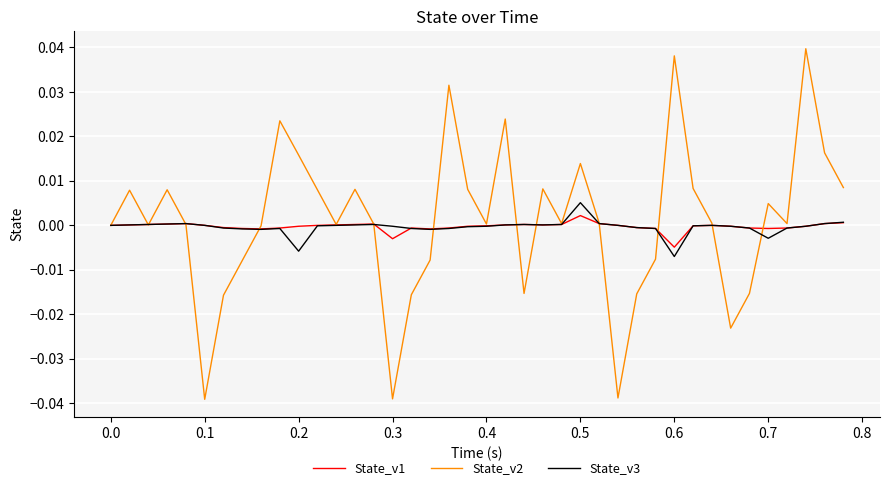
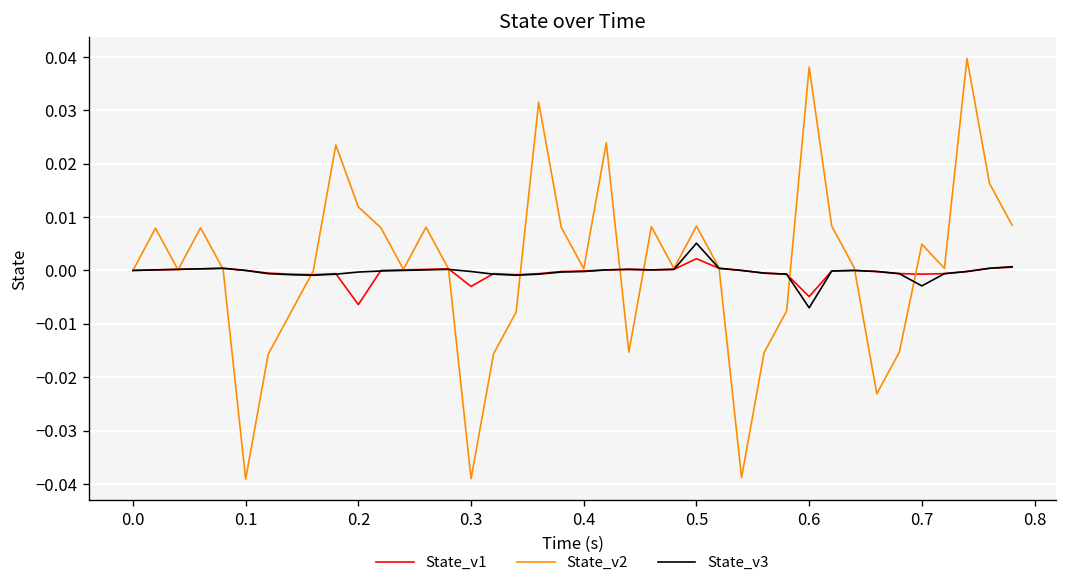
  {
    "State_v1": {
-     "0.2": 0.000,
+     "0.2": -0.006,
      "0.3": -0.003,
      "0.5": 0.002,
      "0.6": -0.005,
      "0.7": -0.001
    },
    "State_v2": {
      "0.1": -0.039,
-     "0.2": 0.016,
+     "0.2": 0.012,
      "0.3": -0.039,
-     "0.5": 0.014,
+     "0.5": 0.008,
      "0.6": 0.038,
      "0.7": 0.005
    },
    "State_v3": {
-     "0.2": -0.006,
+     "0.2": 0.000,
      "0.3": 0.000,
      "0.5": 0.005,
      "0.6": -0.007,
      "0.7": -0.003
    }
  }
